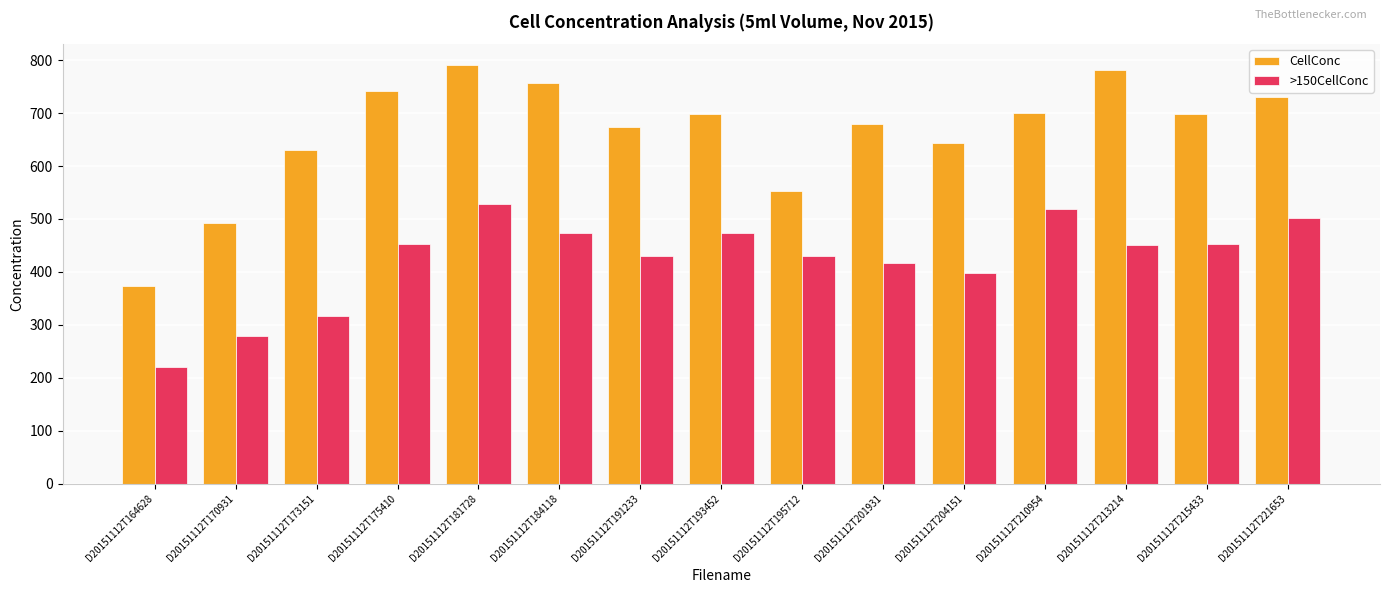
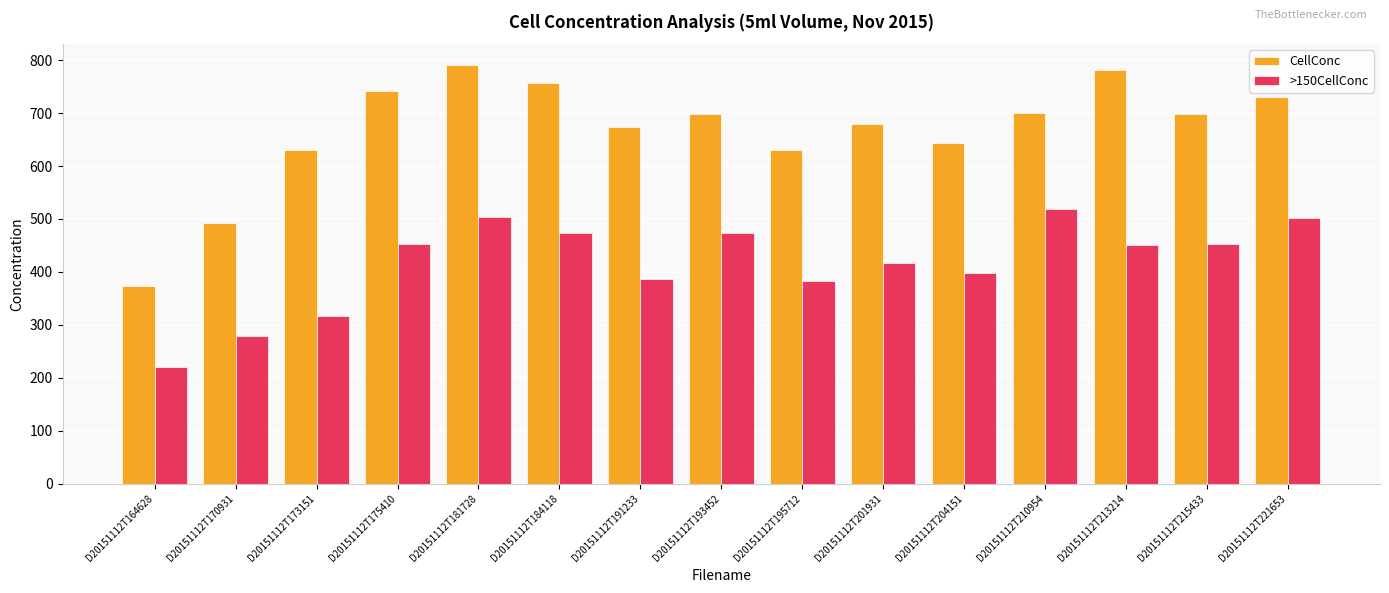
  {
    "CellConc": {
      "D20151112T164628": 370,
      "D20151112T170931": 490,
      "D20151112T173151": 630,
      "D20151112T175410": 740,
      "D20151112T181728": 790,
      "D20151112T184118": 760,
      "D20151112T191233": 670,
      "D20151112T193452": 700,
-     "D20151112T195712": 550,
+     "D20151112T195712": 630,
      "D20151112T201931": 680,
      "D20151112T204151": 640,
      "D20151112T210954": 700,
      "D20151112T213214": 780,
      "D20151112T215433": 700,
      "D20151112T221653": 730
    },
    ">150CellConc": {
      "D20151112T164628": 220,
      "D20151112T170931": 280,
      "D20151112T173151": 320,
      "D20151112T175410": 450,
-     "D20151112T181728": 530,
+     "D20151112T181728": 500,
      "D20151112T184118": 470,
-     "D20151112T191233": 430,
+     "D20151112T191233": 390,
      "D20151112T193452": 470,
-     "D20151112T195712": 430,
+     "D20151112T195712": 380,
      "D20151112T201931": 420,
      "D20151112T204151": 400,
      "D20151112T210954": 520,
      "D20151112T213214": 450,
      "D20151112T215433": 450,
      "D20151112T221653": 500
    }
  }
